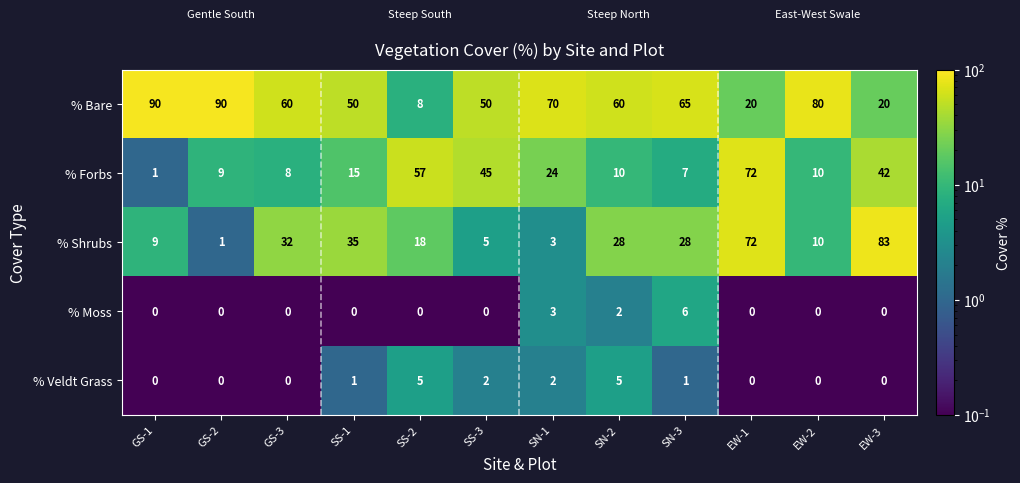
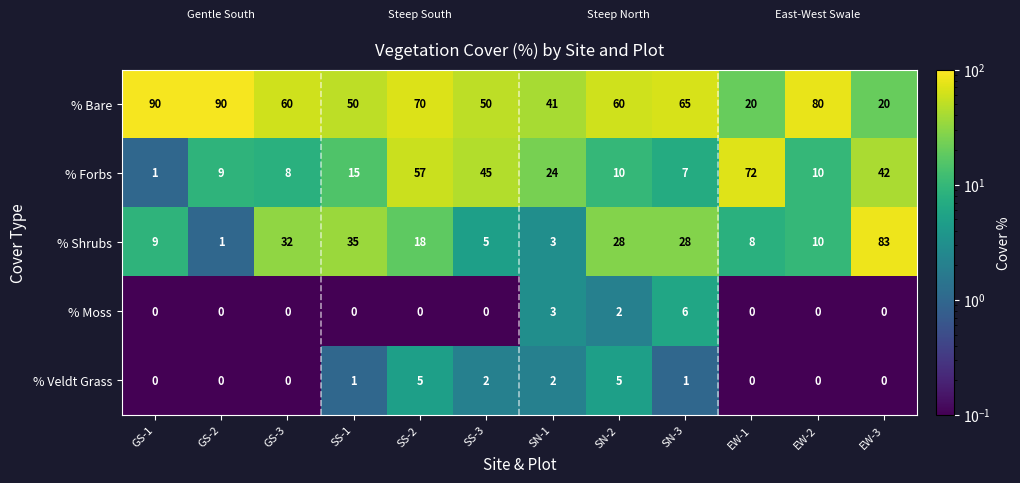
  {
    "% Bare": {
      "GS-1": 90,
      "GS-2": 90,
      "GS-3": 60,
      "SS-1": 50,
-     "SS-2": 8,
+     "SS-2": 70,
      "SS-3": 50,
-     "SN-1": 70,
+     "SN-1": 41,
      "SN-2": 60,
      "SN-3": 65,
      "EW-1": 20,
      "EW-2": 80,
      "EW-3": 20
    },
    "% Forbs": {
      "GS-1": 1,
      "GS-2": 9,
      "GS-3": 8,
      "SS-1": 15,
      "SS-2": 57,
      "SS-3": 45,
      "SN-1": 24,
      "SN-2": 10,
      "SN-3": 7,
      "EW-1": 72,
      "EW-2": 10,
      "EW-3": 42
    },
    "% Shrubs": {
      "GS-1": 9,
      "GS-2": 1,
      "GS-3": 32,
      "SS-1": 35,
      "SS-2": 18,
      "SS-3": 5,
      "SN-1": 3,
      "SN-2": 28,
      "SN-3": 28,
-     "EW-1": 72,
+     "EW-1": 8,
      "EW-2": 10,
      "EW-3": 83
    },
    "% Moss": {
      "GS-1": 0,
      "GS-2": 0,
      "GS-3": 0,
      "SS-1": 0,
      "SS-2": 0,
      "SS-3": 0,
      "SN-1": 3,
      "SN-2": 2,
      "SN-3": 6,
      "EW-1": 0,
      "EW-2": 0,
      "EW-3": 0
    },
    "% Veldt Grass": {
      "GS-1": 0,
      "GS-2": 0,
      "GS-3": 0,
      "SS-1": 1,
      "SS-2": 5,
      "SS-3": 2,
      "SN-1": 2,
      "SN-2": 5,
      "SN-3": 1,
      "EW-1": 0,
      "EW-2": 0,
      "EW-3": 0
    }
  }
